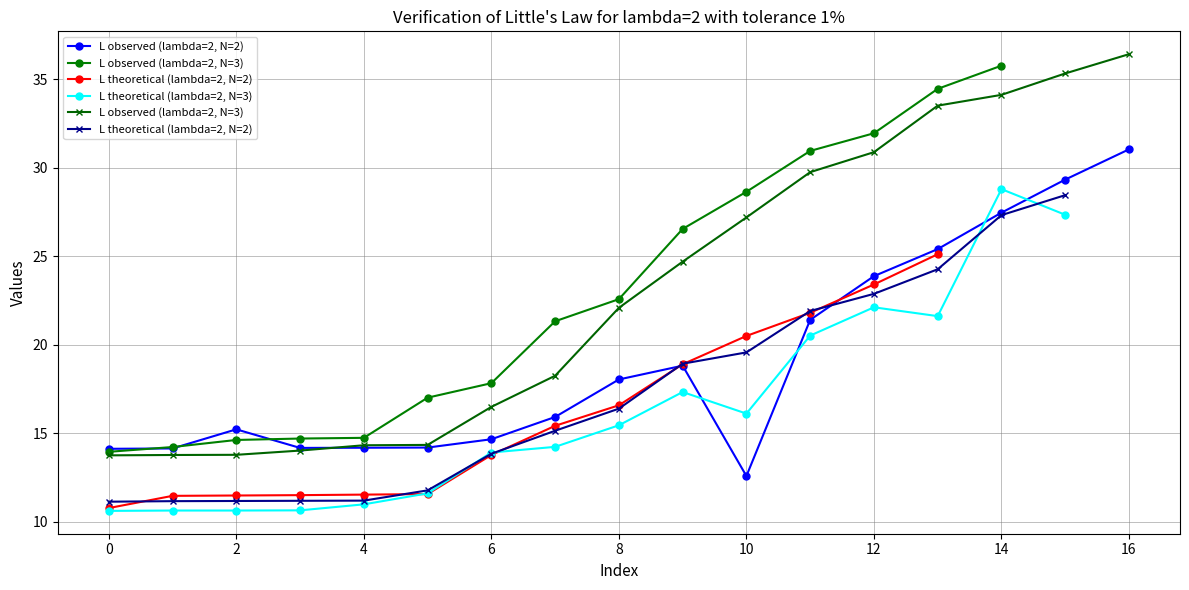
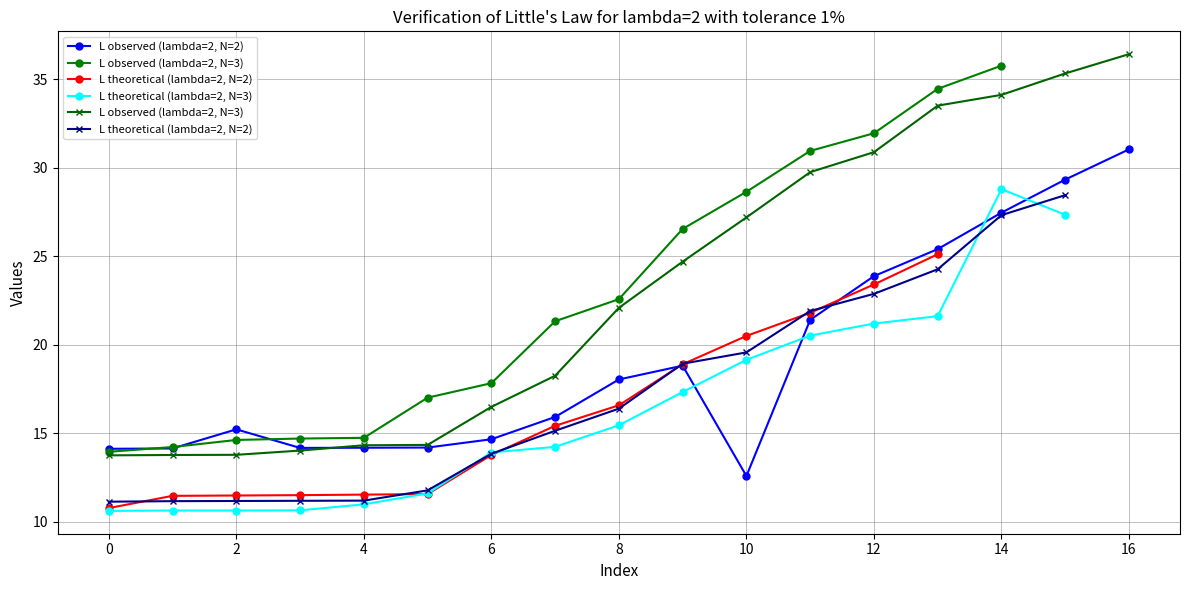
  {
    "L observed (lambda=2, N=2)": {
      "0": 14.1,
      "2": 15.2,
      "6": 14.7,
      "8": 18.0,
      "10": 12.6,
      "12": 23.9,
      "16": 31.1
    },
    "L theoretical (lambda=2, N=3)": {
      "0": 10.6,
      "2": 10.6,
      "4": 11.0,
      "8": 15.5,
-     "10": 16.1,
-     "12": 22.1,
+     "10": 19.2,
+     "12": 21.2,
      "14": 28.8
    }
  }
